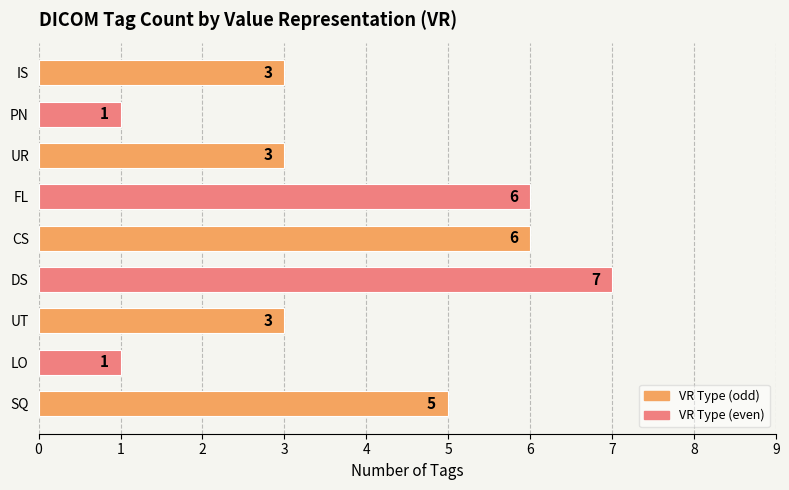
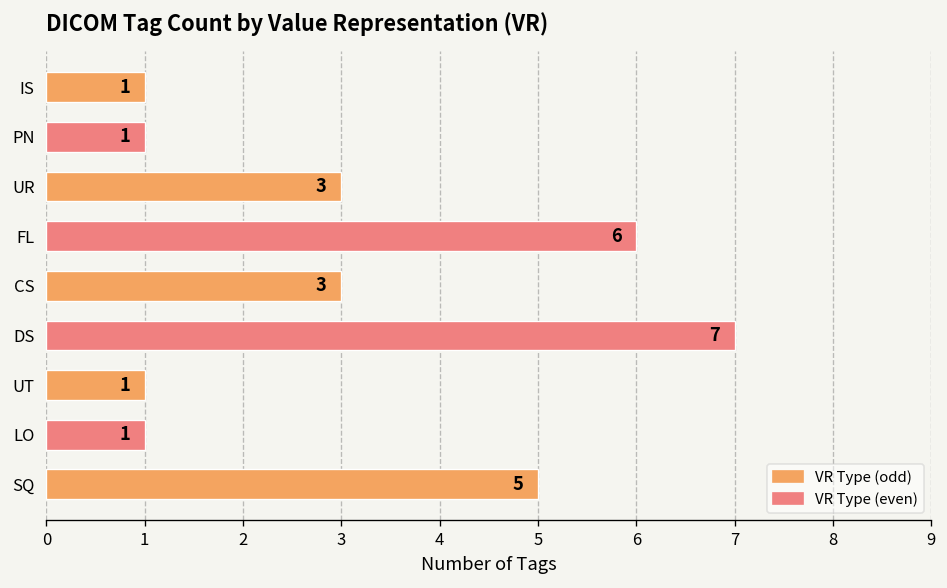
  {
-   "IS": 3,
+   "IS": 1,
    "PN": 1,
    "UR": 3,
    "FL": 6,
-   "CS": 6,
+   "CS": 3,
    "DS": 7,
-   "UT": 3,
+   "UT": 1,
    "LO": 1,
    "SQ": 5
  }
